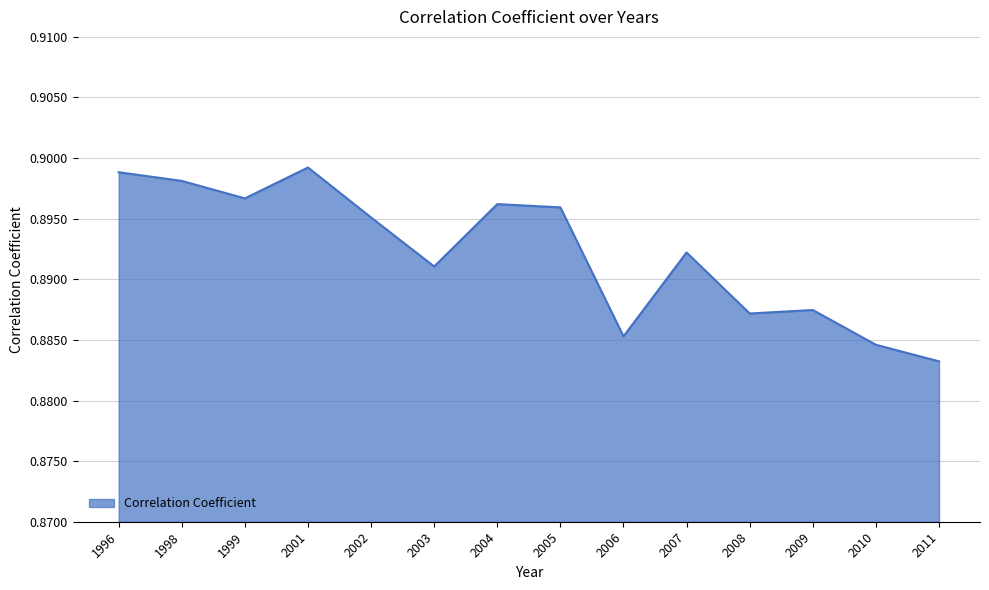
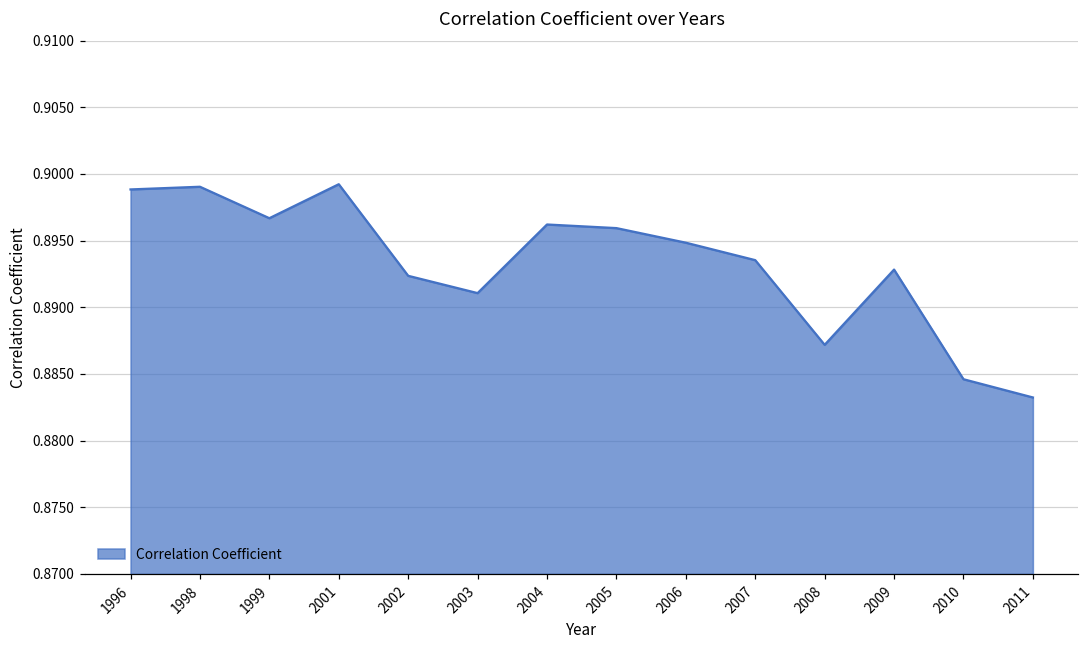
  {
    "1996": 0.8988,
-   "1998": 0.8981,
+   "1998": 0.8990,
    "1999": 0.8967,
    "2001": 0.8992,
-   "2002": 0.8951,
+   "2002": 0.8924,
    "2003": 0.8911,
    "2004": 0.8962,
    "2005": 0.8959,
-   "2006": 0.8853,
-   "2007": 0.8922,
+   "2006": 0.8948,
+   "2007": 0.8935,
    "2008": 0.8872,
-   "2009": 0.8875,
+   "2009": 0.8928,
    "2010": 0.8846,
    "2011": 0.8832
  }
